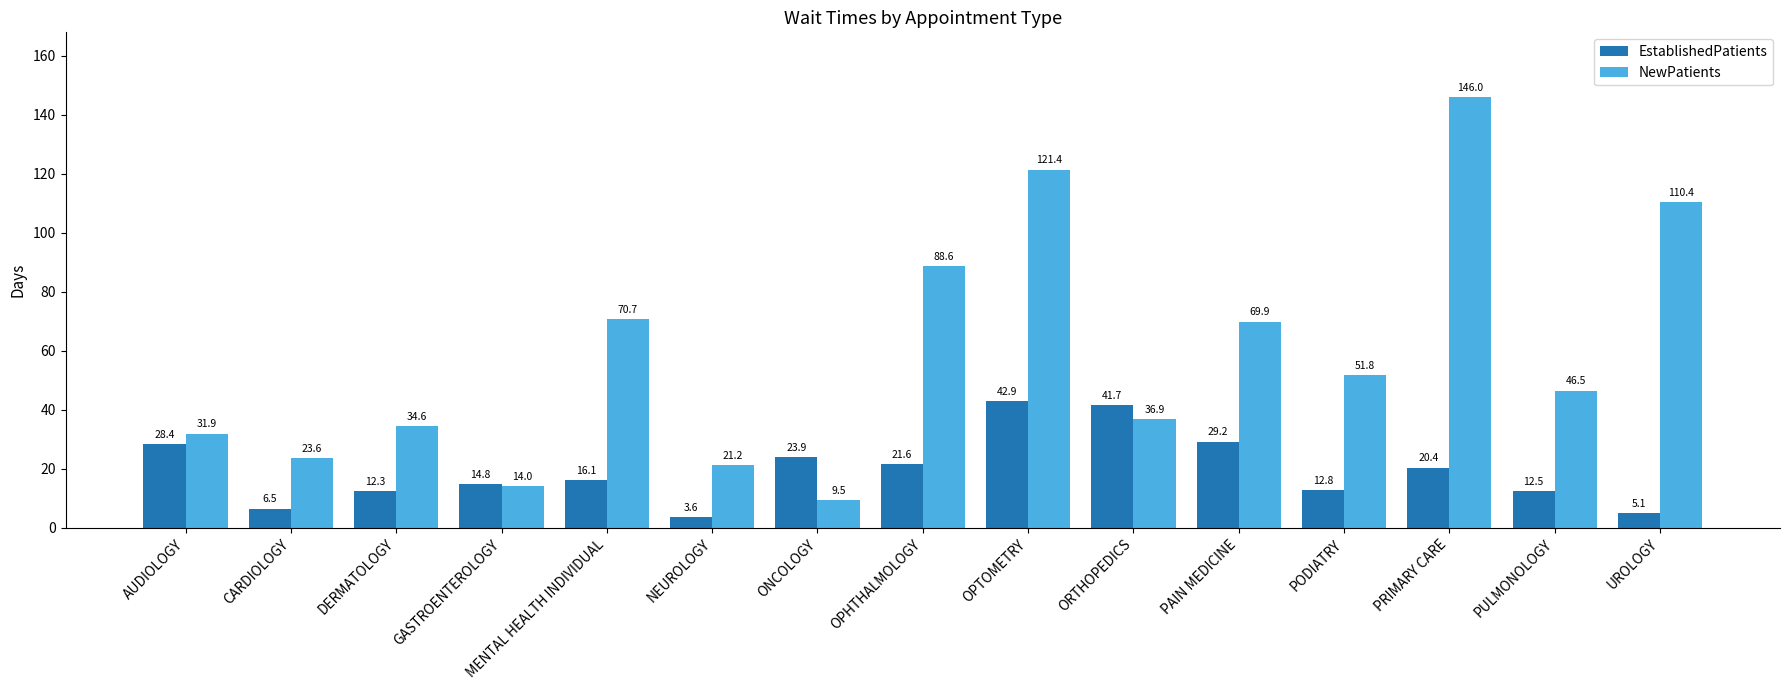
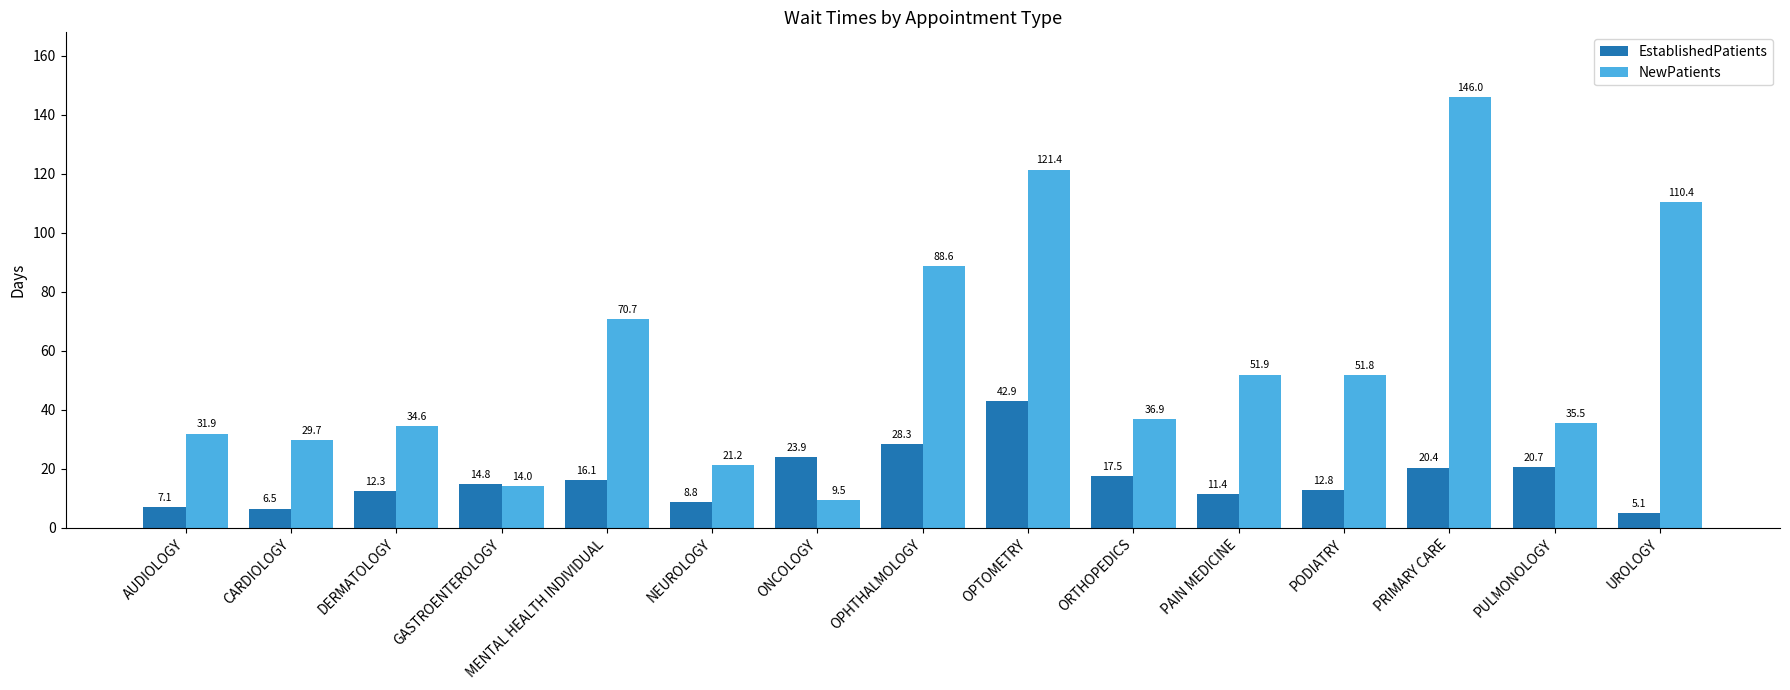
  {
    "EstablishedPatients": {
-     "AUDIOLOGY": 28.4,
+     "AUDIOLOGY": 7.1,
      "CARDIOLOGY": 6.5,
      "DERMATOLOGY": 12.3,
      "GASTROENTEROLOGY": 14.8,
      "MENTAL HEALTH INDIVIDUAL": 16.1,
-     "NEUROLOGY": 3.6,
+     "NEUROLOGY": 8.8,
      "ONCOLOGY": 23.9,
-     "OPHTHALMOLOGY": 21.6,
+     "OPHTHALMOLOGY": 28.3,
      "OPTOMETRY": 42.9,
-     "ORTHOPEDICS": 41.7,
-     "PAIN MEDICINE": 29.2,
+     "ORTHOPEDICS": 17.5,
+     "PAIN MEDICINE": 11.4,
      "PODIATRY": 12.8,
      "PRIMARY CARE": 20.4,
-     "PULMONOLOGY": 12.5,
+     "PULMONOLOGY": 20.7,
      "UROLOGY": 5.1
    },
    "NewPatients": {
      "AUDIOLOGY": 31.9,
-     "CARDIOLOGY": 23.6,
+     "CARDIOLOGY": 29.7,
      "DERMATOLOGY": 34.6,
      "GASTROENTEROLOGY": 14.0,
      "MENTAL HEALTH INDIVIDUAL": 70.7,
      "NEUROLOGY": 21.2,
      "ONCOLOGY": 9.5,
      "OPHTHALMOLOGY": 88.6,
      "OPTOMETRY": 121.4,
      "ORTHOPEDICS": 36.9,
-     "PAIN MEDICINE": 69.9,
+     "PAIN MEDICINE": 51.9,
      "PODIATRY": 51.8,
      "PRIMARY CARE": 146.0,
-     "PULMONOLOGY": 46.5,
+     "PULMONOLOGY": 35.5,
      "UROLOGY": 110.4
    }
  }
